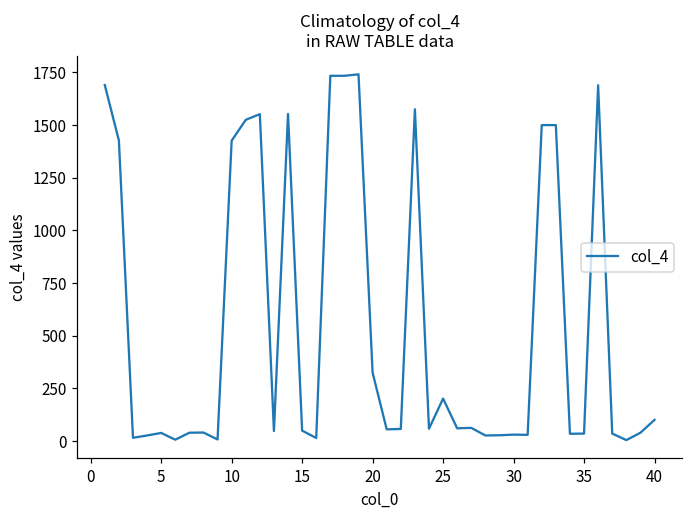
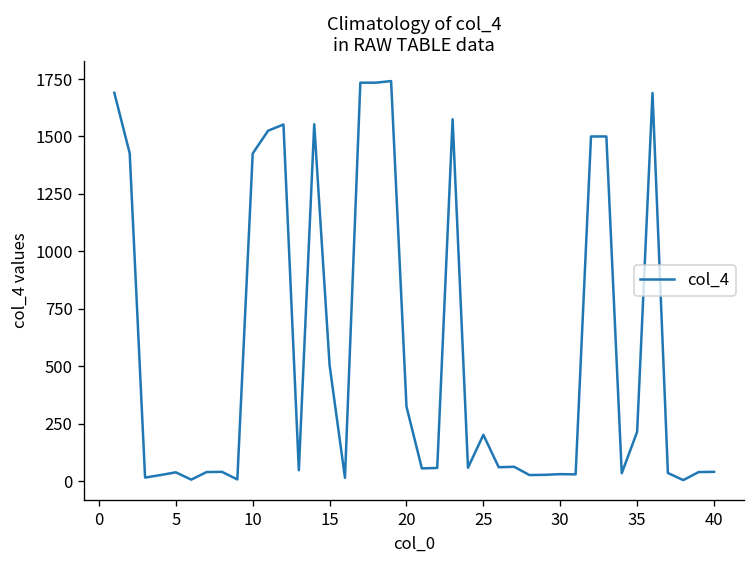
  {
    "5": 40,
    "10": 1430,
-   "15": 50,
+   "15": 510,
    "20": 330,
    "25": 200,
    "30": 30,
-   "35": 40,
-   "40": 100
+   "35": 220,
+   "40": 40
  }
